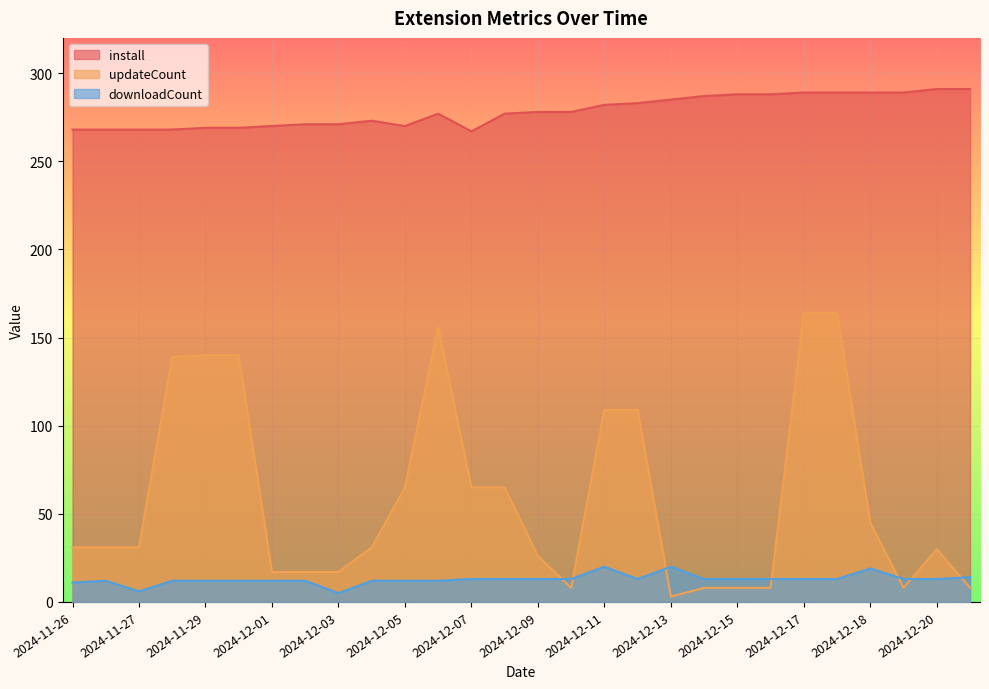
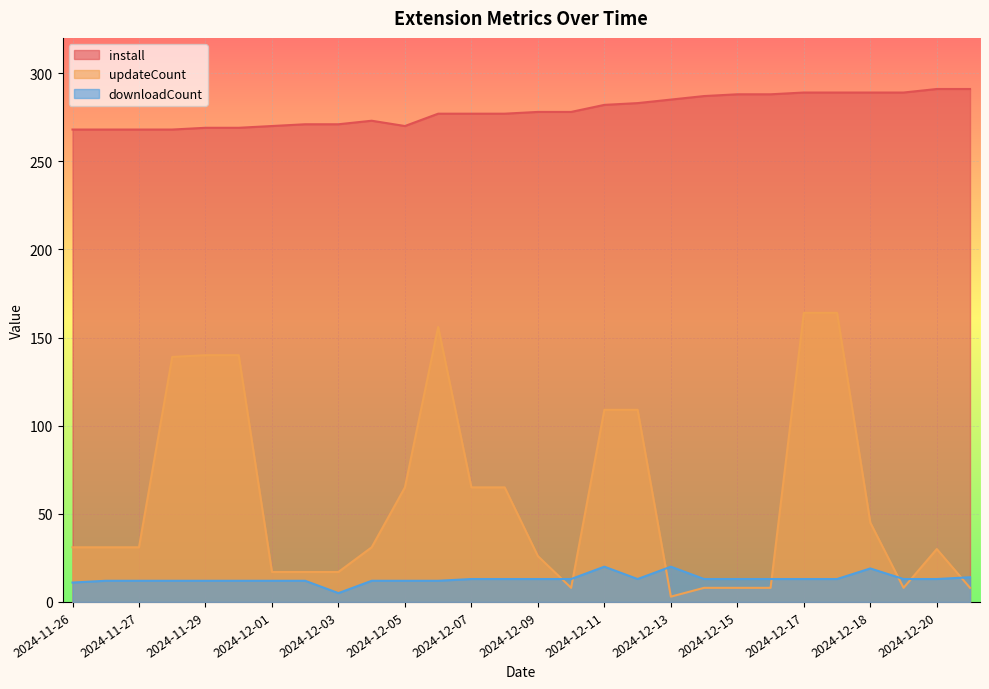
  {
    "install": {
      "2024-11-27": 268,
      "2024-11-29": 269,
      "2024-12-01": 270,
      "2024-12-03": 271,
      "2024-12-05": 270,
-     "2024-12-07": 267,
+     "2024-12-07": 277,
      "2024-12-09": 278,
      "2024-12-11": 282,
      "2024-12-13": 285,
      "2024-12-15": 288,
      "2024-12-18": 289,
      "2024-12-20": 291
    },
    "updateCount": {
      "2024-11-27": 31,
      "2024-11-29": 140,
      "2024-12-01": 17,
      "2024-12-03": 17,
      "2024-12-05": 65,
      "2024-12-07": 65,
      "2024-12-09": 26,
      "2024-12-11": 109,
      "2024-12-13": 3,
      "2024-12-15": 8,
      "2024-12-18": 45,
      "2024-12-20": 30
    },
    "downloadCount": {
-     "2024-11-27": 6,
+     "2024-11-27": 12,
      "2024-11-29": 12,
      "2024-12-01": 12,
      "2024-12-03": 5,
      "2024-12-05": 12,
      "2024-12-07": 13,
      "2024-12-09": 13,
      "2024-12-11": 20,
      "2024-12-13": 20,
      "2024-12-15": 13,
      "2024-12-18": 19,
      "2024-12-20": 13
    }
  }
